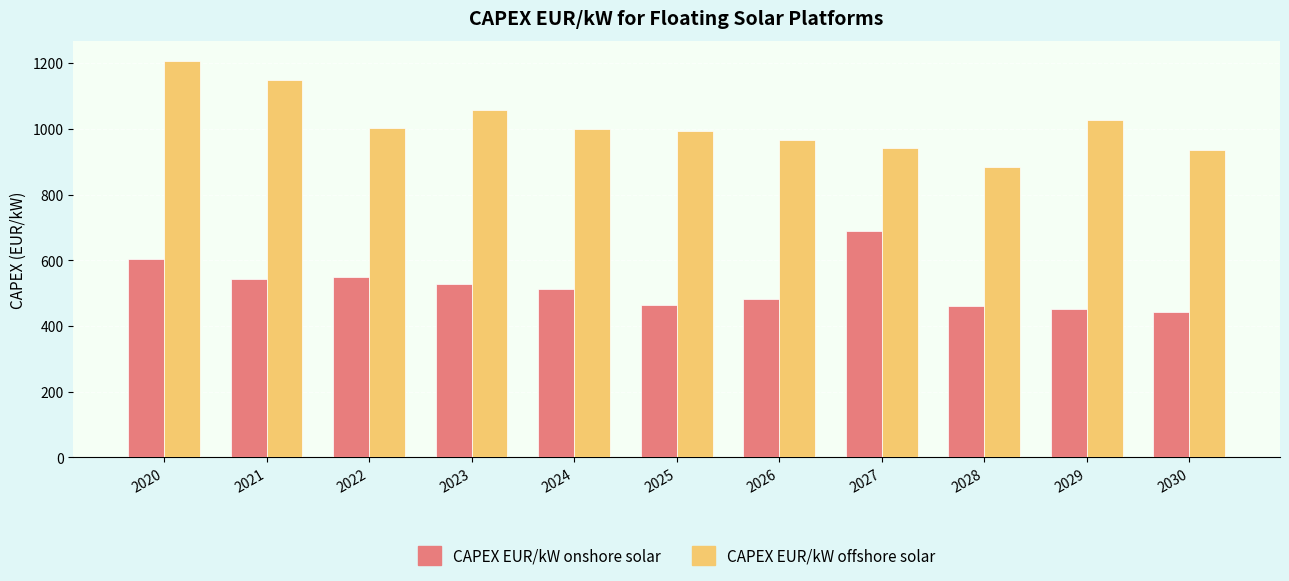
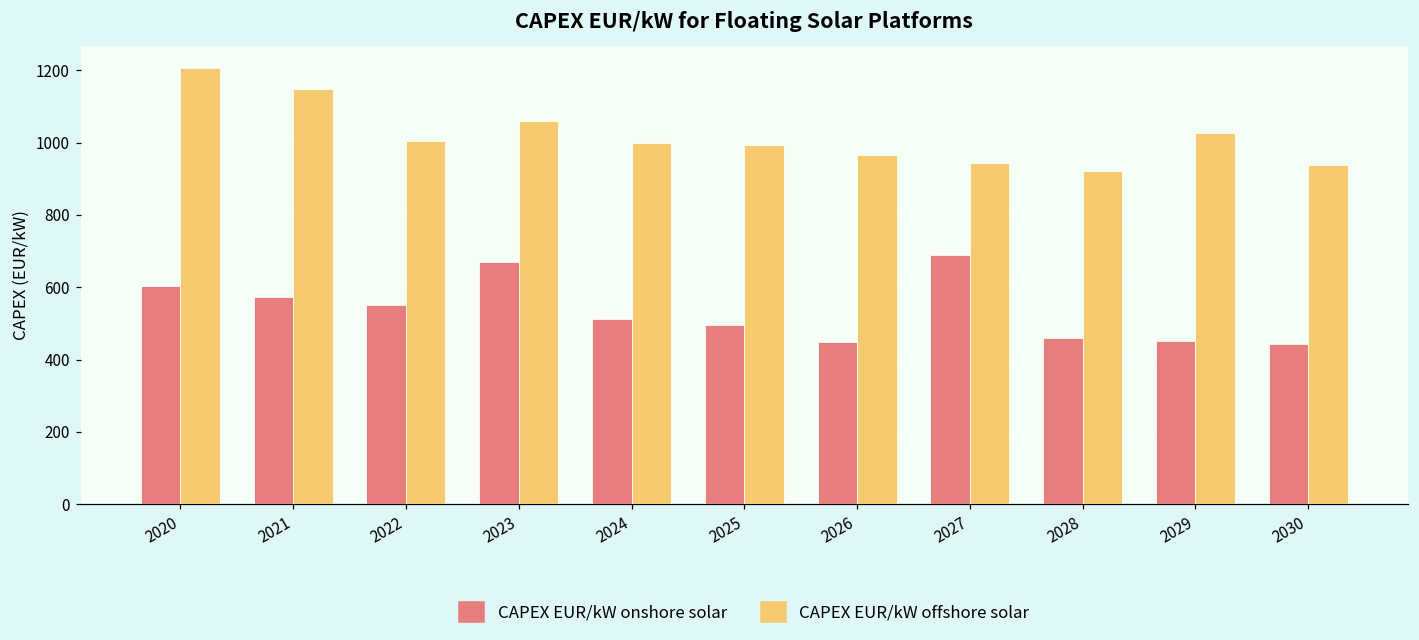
  {
    "CAPEX EUR/kW onshore solar": {
      "2020": 600,
-     "2021": 540,
+     "2021": 570,
      "2022": 550,
-     "2023": 530,
+     "2023": 670,
      "2024": 510,
-     "2025": 470,
-     "2026": 480,
+     "2025": 500,
+     "2026": 450,
      "2027": 690,
      "2028": 460,
      "2029": 450,
      "2030": 440
    },
    "CAPEX EUR/kW offshore solar": {
      "2020": 1210,
      "2021": 1150,
      "2022": 1000,
      "2023": 1060,
      "2024": 1000,
      "2025": 990,
      "2026": 970,
      "2027": 940,
-     "2028": 880,
+     "2028": 920,
      "2029": 1030,
      "2030": 940
    }
  }
